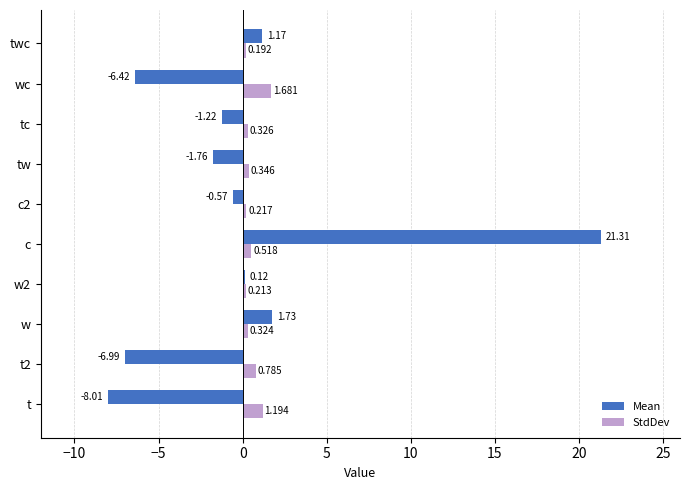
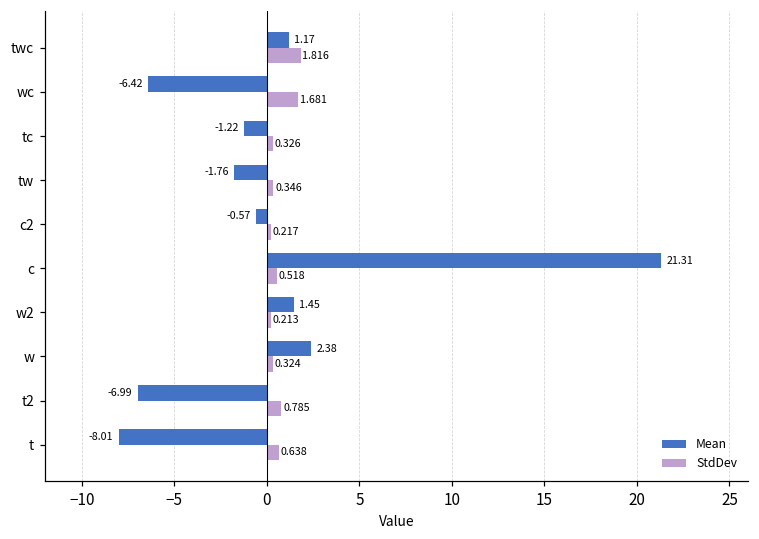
  {
    "Mean": {
      "twc": 1.17,
      "wc": -6.42,
      "tc": -1.22,
      "tw": -1.76,
      "c2": -0.57,
      "c": 21.31,
-     "w2": 0.12,
-     "w": 1.73,
+     "w2": 1.45,
+     "w": 2.38,
      "t2": -6.99,
      "t": -8.01
    },
    "StdDev": {
-     "twc": 0.192,
+     "twc": 1.816,
      "wc": 1.681,
      "tc": 0.326,
      "tw": 0.346,
      "c2": 0.217,
      "c": 0.518,
      "w2": 0.213,
      "w": 0.324,
      "t2": 0.785,
-     "t": 1.194
+     "t": 0.638
    }
  }
